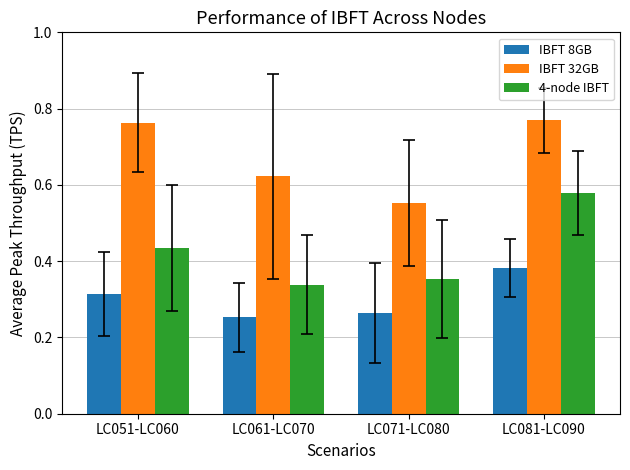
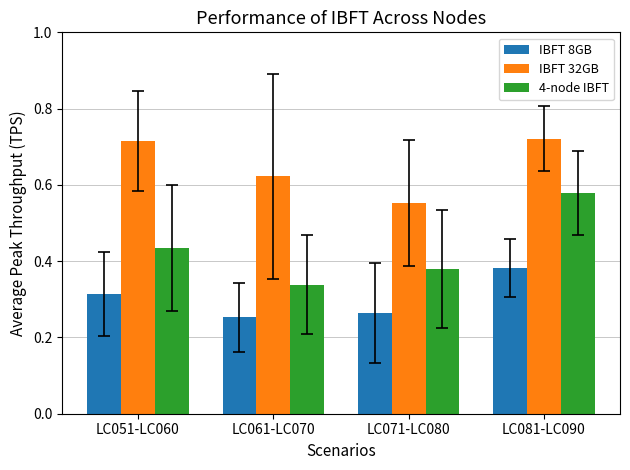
  {
    "IBFT 32GB": {
-     "LC051-LC060": 0.76,
+     "LC051-LC060": 0.72,
      "LC061-LC070": 0.62,
      "LC071-LC080": 0.55,
-     "LC081-LC090": 0.77
+     "LC081-LC090": 0.72
    },
    "4-node IBFT": {
      "LC051-LC060": 0.43,
      "LC061-LC070": 0.34,
-     "LC071-LC080": 0.35,
+     "LC071-LC080": 0.38,
      "LC081-LC090": 0.58
    }
  }
